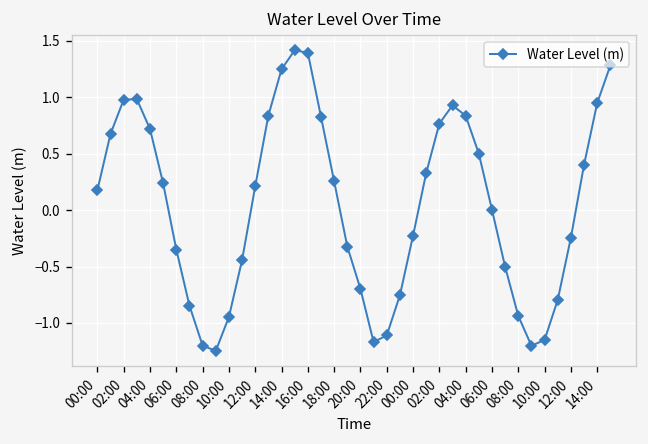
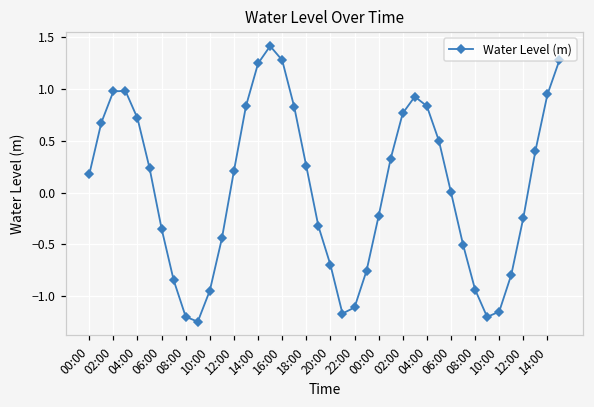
  {
-   "16:00": 1.4,
+   "16:00": 1.3,
    "18:00": 0.3,
    "20:00": -0.7,
    "22:00": -1.1
  }
